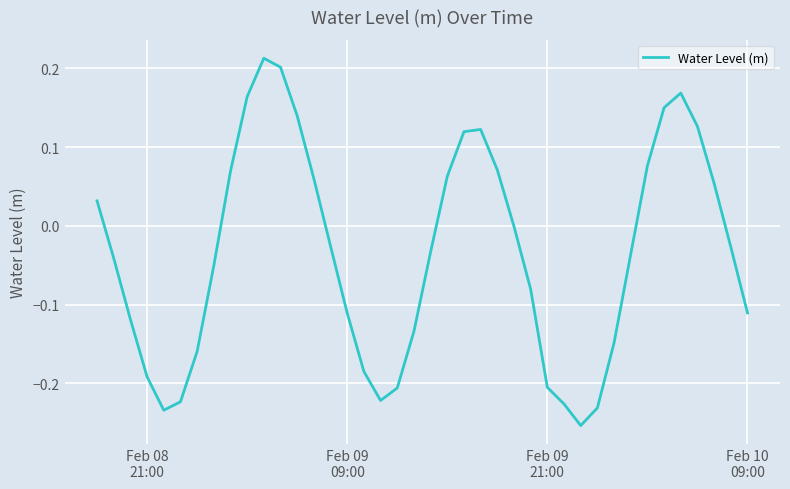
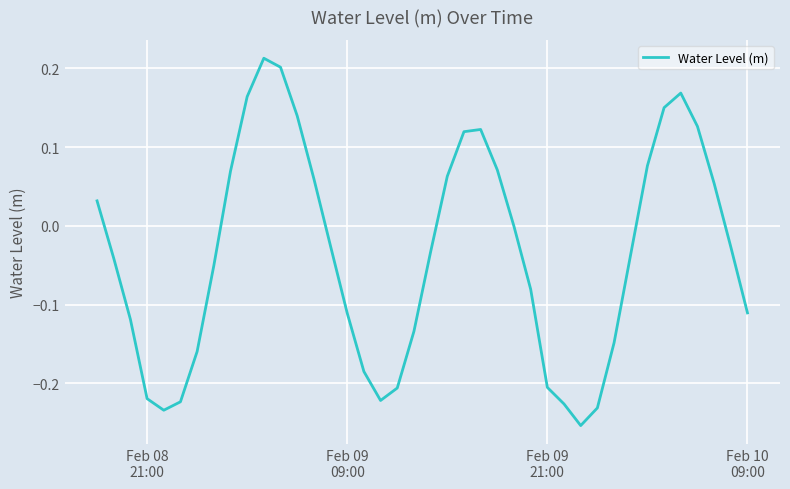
  {
-   "Feb 08 21:00": -0.19,
+   "Feb 08 21:00": -0.22,
    "Feb 09 09:00": -0.11,
    "Feb 09 21:00": -0.21,
    "Feb 10 09:00": -0.11
  }
